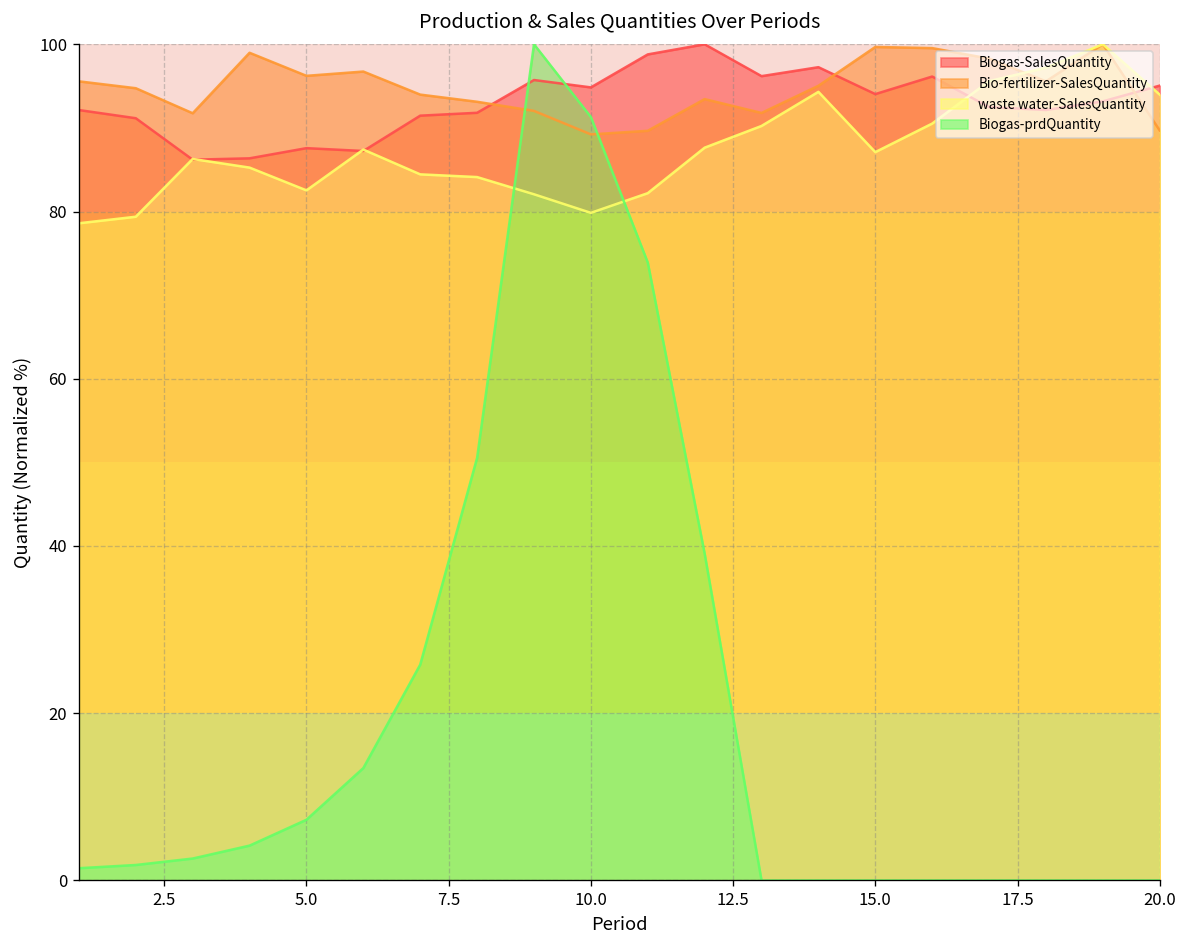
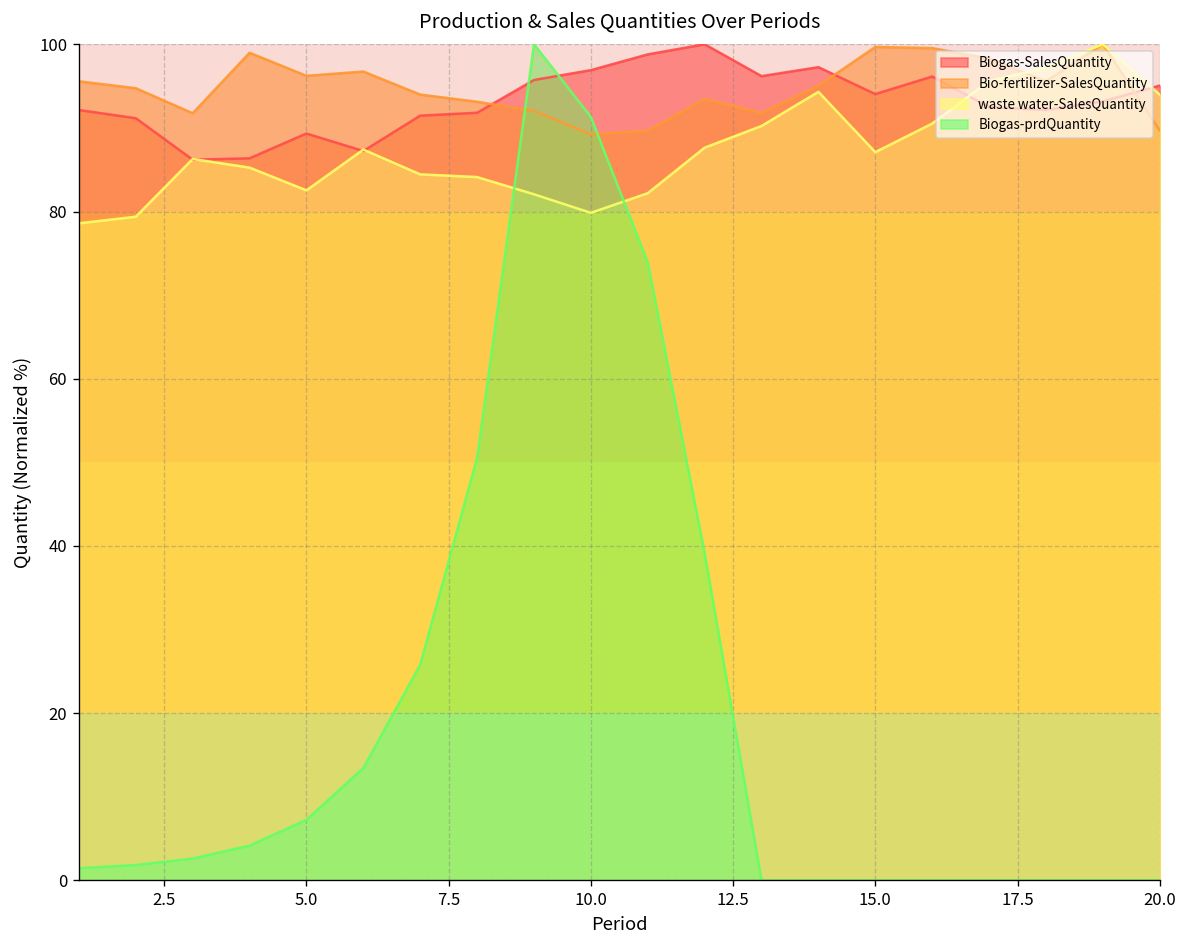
  {
    "Biogas-SalesQuantity": {
-     "5.0": 88,
-     "10.0": 95,
+     "5.0": 89,
+     "10.0": 97,
      "15.0": 94,
      "20.0": 95
    },
    "Bio-fertilizer-SalesQuantity": {
      "5.0": 96,
      "10.0": 89,
      "15.0": 100,
      "20.0": 90
    },
    "waste water-SalesQuantity": {
      "5.0": 83,
      "10.0": 80,
      "15.0": 87,
      "20.0": 94
    },
    "Biogas-prdQuantity": {
      "5.0": 7,
      "10.0": 91,
      "15.0": 0,
      "20.0": 0
    }
  }
